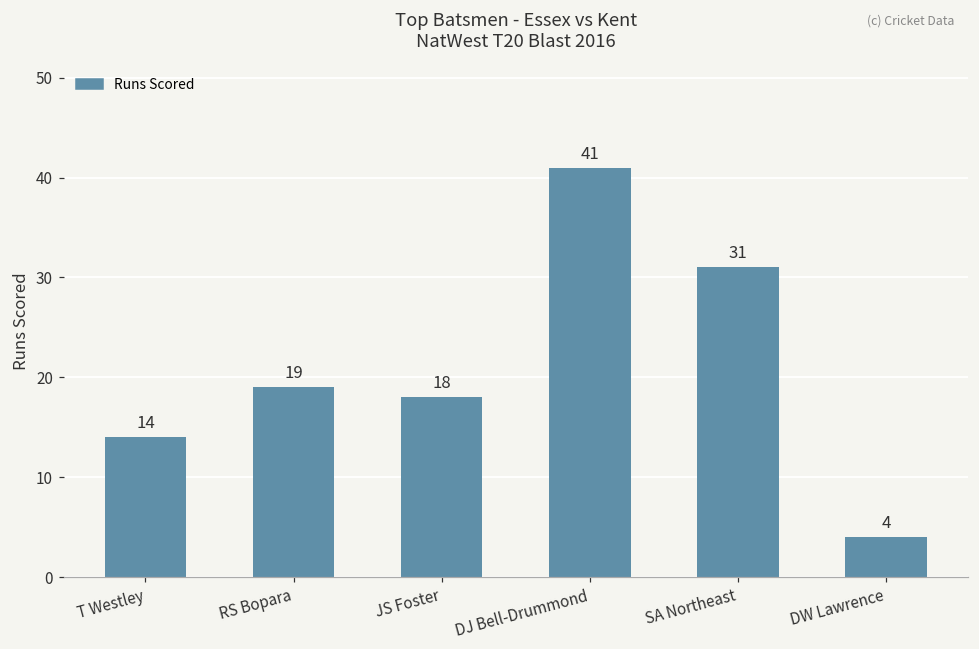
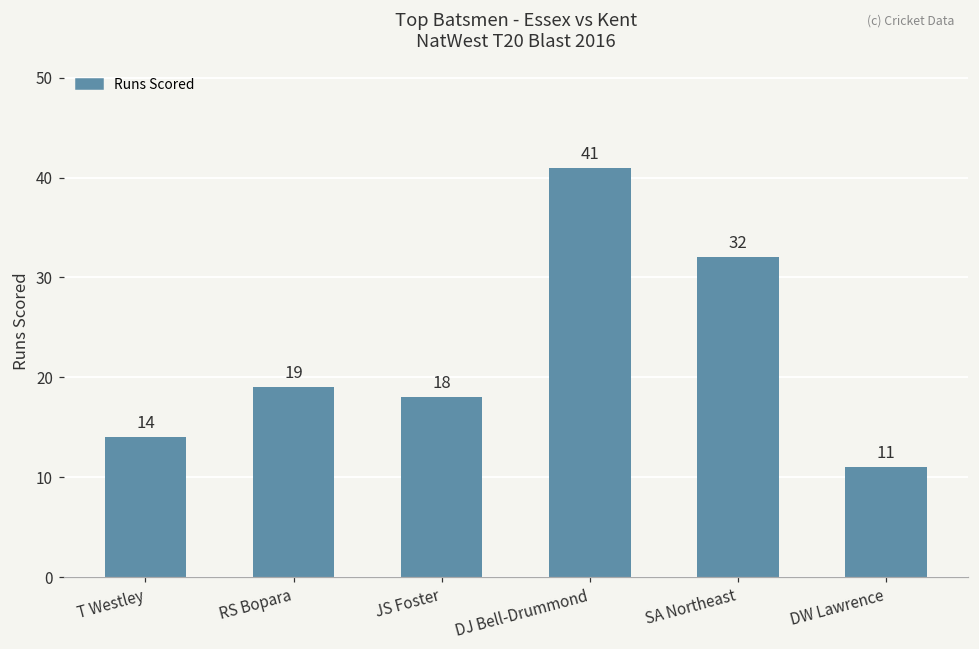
  {
    "T Westley": 14,
    "RS Bopara": 19,
    "JS Foster": 18,
    "DJ Bell-Drummond": 41,
-   "SA Northeast": 31,
-   "DW Lawrence": 4
+   "SA Northeast": 32,
+   "DW Lawrence": 11
  }
